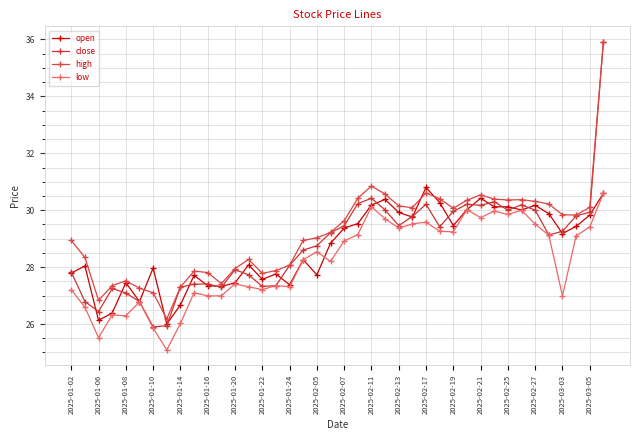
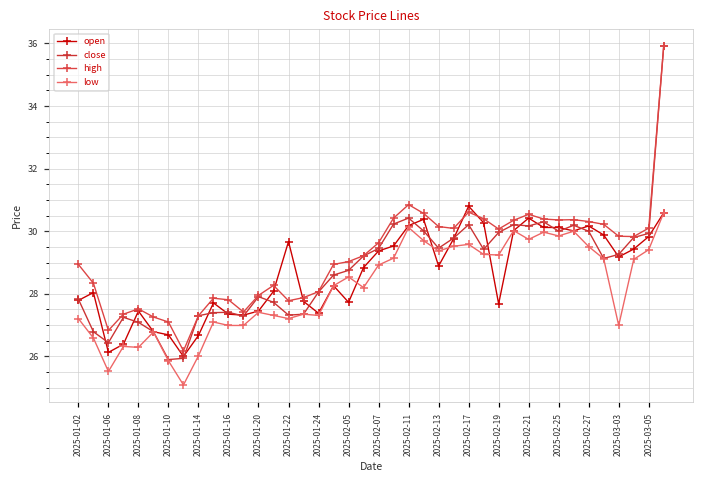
  {
    "open": {
      "2025-01-06": 26.1,
-     "2025-01-10": 28.0,
+     "2025-01-10": 26.7,
      "2025-01-14": 26.7,
-     "2025-01-22": 27.6,
+     "2025-01-22": 29.7,
      "2025-02-05": 27.7,
-     "2025-02-13": 29.9,
+     "2025-02-13": 28.9,
      "2025-02-17": 30.8,
-     "2025-02-19": 29.5,
+     "2025-02-19": 27.7,
      "2025-02-21": 30.4,
      "2025-02-25": 30.1,
      "2025-02-27": 30.2,
      "2025-03-05": 29.8
    }
  }
